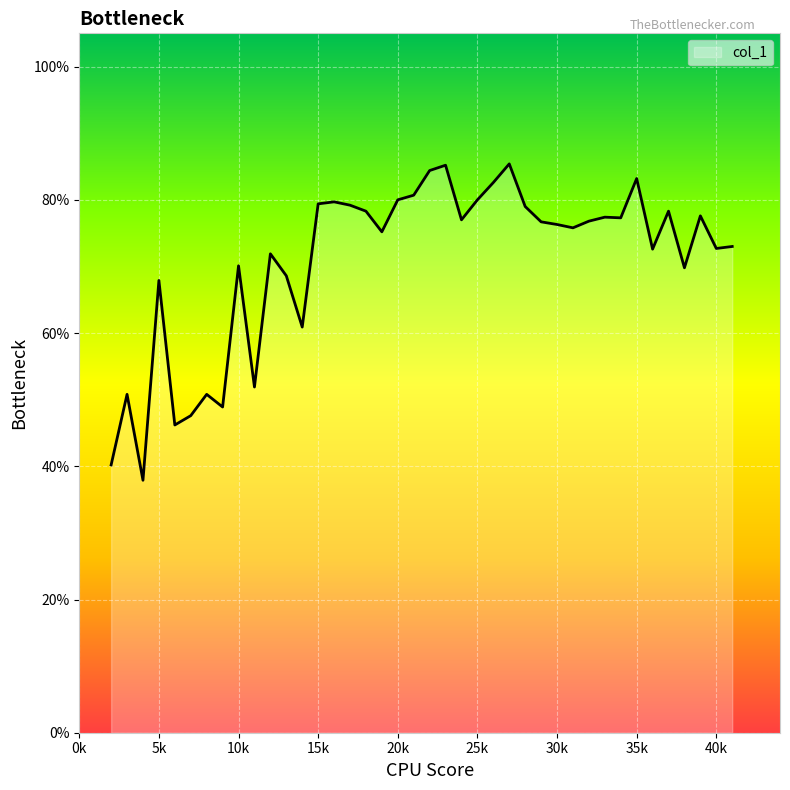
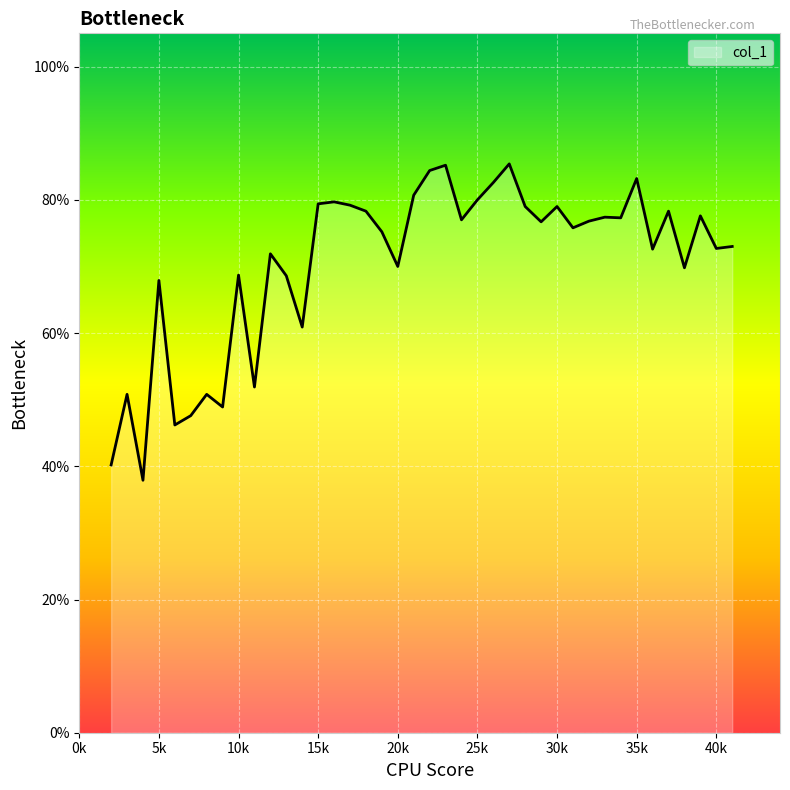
  {
    "5k": "68%",
-   "10k": "70%",
+   "10k": "69%",
    "15k": "79%",
-   "20k": "80%",
+   "20k": "70%",
    "25k": "80%",
-   "30k": "76%",
+   "30k": "79%",
    "35k": "83%",
    "40k": "73%"
  }
